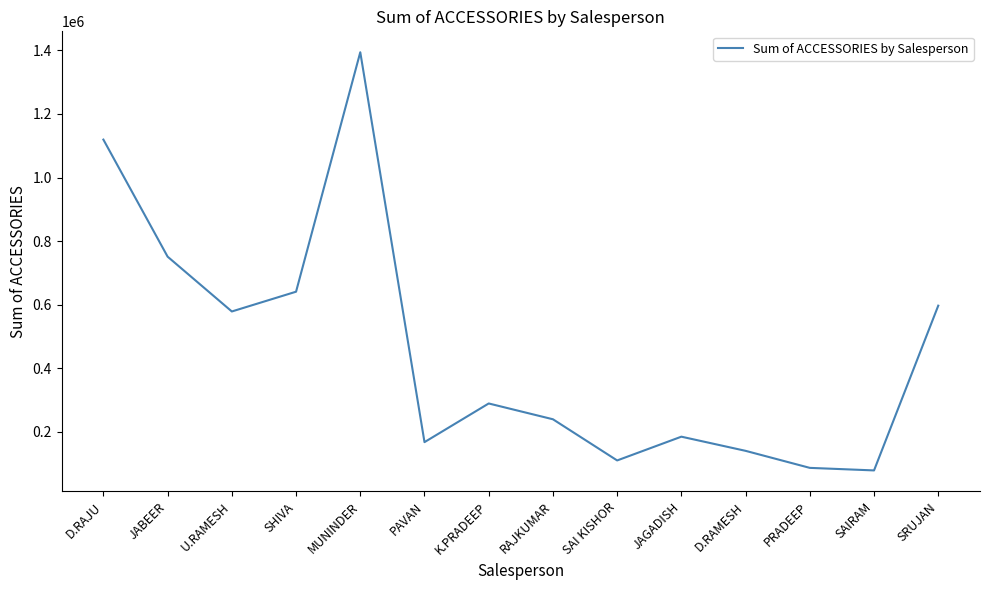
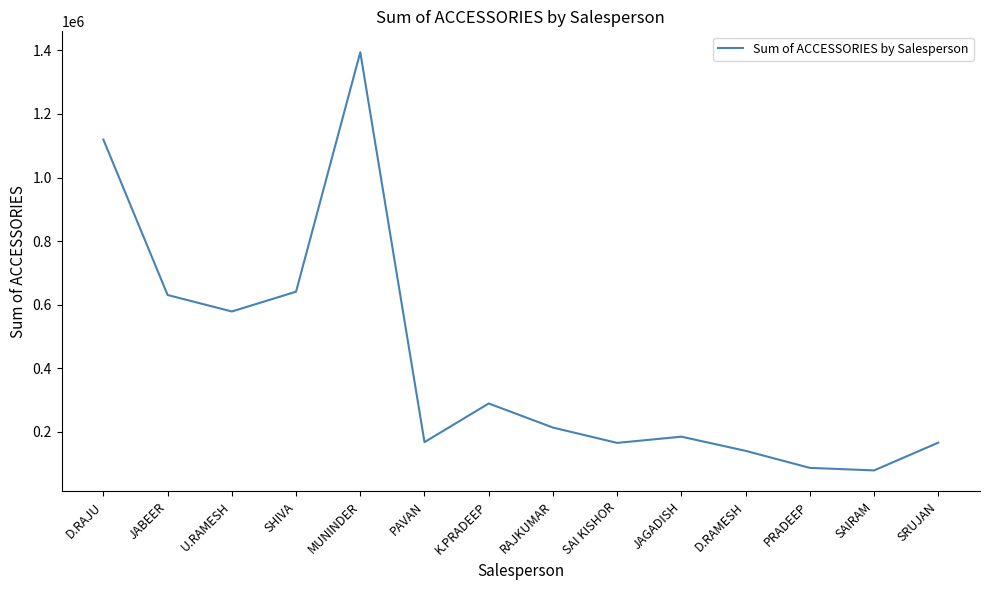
  {
    "D.RAJU": 1120000,
-   "JABEER": 750000,
+   "JABEER": 630000,
    "U.RAMESH": 580000,
    "SHIVA": 640000,
    "MUNINDER": 1390000,
    "PAVAN": 170000,
    "K.PRADEEP": 290000,
-   "RAJKUMAR": 240000,
-   "SAI KISHOR": 110000,
+   "RAJKUMAR": 210000,
+   "SAI KISHOR": 170000,
    "JAGADISH": 180000,
    "D.RAMESH": 140000,
    "PRADEEP": 90000,
    "SAIRAM": 80000,
-   "SRUJAN": 600000
+   "SRUJAN": 170000
  }
